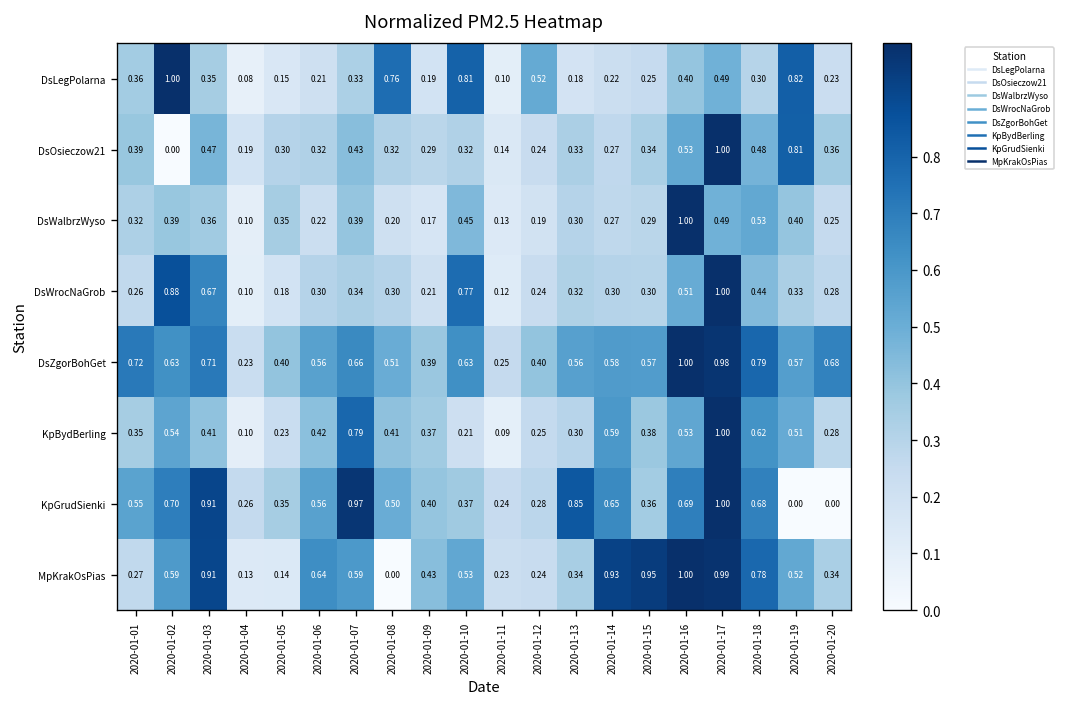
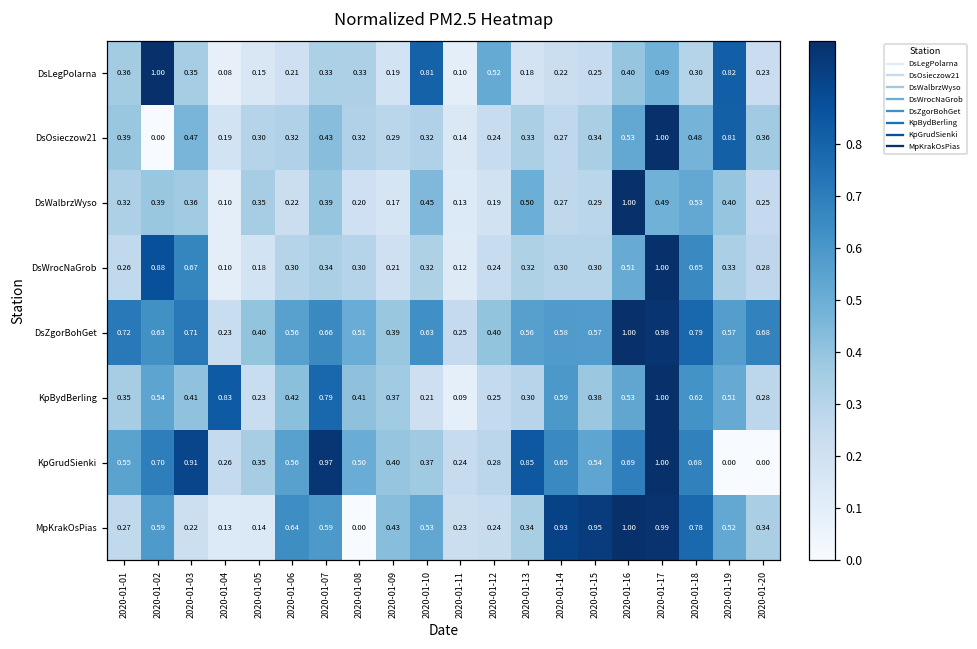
  {
    "DsLegPolarna": {
      "2020-01-01": 0.36,
      "2020-01-02": 1.00,
      "2020-01-03": 0.35,
      "2020-01-04": 0.08,
      "2020-01-05": 0.15,
      "2020-01-06": 0.21,
      "2020-01-07": 0.33,
-     "2020-01-08": 0.76,
+     "2020-01-08": 0.33,
      "2020-01-09": 0.19,
      "2020-01-10": 0.81,
      "2020-01-11": 0.10,
      "2020-01-12": 0.52,
      "2020-01-13": 0.18,
      "2020-01-14": 0.22,
      "2020-01-15": 0.25,
      "2020-01-16": 0.40,
      "2020-01-17": 0.49,
      "2020-01-18": 0.30,
      "2020-01-19": 0.82,
      "2020-01-20": 0.23
    },
    "DsOsieczow21": {
      "2020-01-01": 0.39,
      "2020-01-02": 0.00,
      "2020-01-03": 0.47,
      "2020-01-04": 0.19,
      "2020-01-05": 0.30,
      "2020-01-06": 0.32,
      "2020-01-07": 0.43,
      "2020-01-08": 0.32,
      "2020-01-09": 0.29,
      "2020-01-10": 0.32,
      "2020-01-11": 0.14,
      "2020-01-12": 0.24,
      "2020-01-13": 0.33,
      "2020-01-14": 0.27,
      "2020-01-15": 0.34,
      "2020-01-16": 0.53,
      "2020-01-17": 1.00,
      "2020-01-18": 0.48,
      "2020-01-19": 0.81,
      "2020-01-20": 0.36
    },
    "DsWalbrzWyso": {
      "2020-01-01": 0.32,
      "2020-01-02": 0.39,
      "2020-01-03": 0.36,
      "2020-01-04": 0.10,
      "2020-01-05": 0.35,
      "2020-01-06": 0.22,
      "2020-01-07": 0.39,
      "2020-01-08": 0.20,
      "2020-01-09": 0.17,
      "2020-01-10": 0.45,
      "2020-01-11": 0.13,
      "2020-01-12": 0.19,
-     "2020-01-13": 0.30,
+     "2020-01-13": 0.50,
      "2020-01-14": 0.27,
      "2020-01-15": 0.29,
      "2020-01-16": 1.00,
      "2020-01-17": 0.49,
      "2020-01-18": 0.53,
      "2020-01-19": 0.40,
      "2020-01-20": 0.25
    },
    "DsWrocNaGrob": {
      "2020-01-01": 0.26,
      "2020-01-02": 0.88,
      "2020-01-03": 0.67,
      "2020-01-04": 0.10,
      "2020-01-05": 0.18,
      "2020-01-06": 0.30,
      "2020-01-07": 0.34,
      "2020-01-08": 0.30,
      "2020-01-09": 0.21,
-     "2020-01-10": 0.77,
+     "2020-01-10": 0.32,
      "2020-01-11": 0.12,
      "2020-01-12": 0.24,
      "2020-01-13": 0.32,
      "2020-01-14": 0.30,
      "2020-01-15": 0.30,
      "2020-01-16": 0.51,
      "2020-01-17": 1.00,
-     "2020-01-18": 0.44,
+     "2020-01-18": 0.65,
      "2020-01-19": 0.33,
      "2020-01-20": 0.28
    },
    "DsZgorBohGet": {
      "2020-01-01": 0.72,
      "2020-01-02": 0.63,
      "2020-01-03": 0.71,
      "2020-01-04": 0.23,
      "2020-01-05": 0.40,
      "2020-01-06": 0.56,
      "2020-01-07": 0.66,
      "2020-01-08": 0.51,
      "2020-01-09": 0.39,
      "2020-01-10": 0.63,
      "2020-01-11": 0.25,
      "2020-01-12": 0.40,
      "2020-01-13": 0.56,
      "2020-01-14": 0.58,
      "2020-01-15": 0.57,
      "2020-01-16": 1.00,
      "2020-01-17": 0.98,
      "2020-01-18": 0.79,
      "2020-01-19": 0.57,
      "2020-01-20": 0.68
    },
    "KpBydBerling": {
      "2020-01-01": 0.35,
      "2020-01-02": 0.54,
      "2020-01-03": 0.41,
-     "2020-01-04": 0.10,
+     "2020-01-04": 0.83,
      "2020-01-05": 0.23,
      "2020-01-06": 0.42,
      "2020-01-07": 0.79,
      "2020-01-08": 0.41,
      "2020-01-09": 0.37,
      "2020-01-10": 0.21,
      "2020-01-11": 0.09,
      "2020-01-12": 0.25,
      "2020-01-13": 0.30,
      "2020-01-14": 0.59,
      "2020-01-15": 0.38,
      "2020-01-16": 0.53,
      "2020-01-17": 1.00,
      "2020-01-18": 0.62,
      "2020-01-19": 0.51,
      "2020-01-20": 0.28
    },
    "KpGrudSienki": {
      "2020-01-01": 0.55,
      "2020-01-02": 0.70,
      "2020-01-03": 0.91,
      "2020-01-04": 0.26,
      "2020-01-05": 0.35,
      "2020-01-06": 0.56,
      "2020-01-07": 0.97,
      "2020-01-08": 0.50,
      "2020-01-09": 0.40,
      "2020-01-10": 0.37,
      "2020-01-11": 0.24,
      "2020-01-12": 0.28,
      "2020-01-13": 0.85,
      "2020-01-14": 0.65,
-     "2020-01-15": 0.36,
+     "2020-01-15": 0.54,
      "2020-01-16": 0.69,
      "2020-01-17": 1.00,
      "2020-01-18": 0.68,
      "2020-01-19": 0.00,
      "2020-01-20": 0.00
    },
    "MpKrakOsPias": {
      "2020-01-01": 0.27,
      "2020-01-02": 0.59,
-     "2020-01-03": 0.91,
+     "2020-01-03": 0.22,
      "2020-01-04": 0.13,
      "2020-01-05": 0.14,
      "2020-01-06": 0.64,
      "2020-01-07": 0.59,
      "2020-01-08": 0.00,
      "2020-01-09": 0.43,
      "2020-01-10": 0.53,
      "2020-01-11": 0.23,
      "2020-01-12": 0.24,
      "2020-01-13": 0.34,
      "2020-01-14": 0.93,
      "2020-01-15": 0.95,
      "2020-01-16": 1.00,
      "2020-01-17": 0.99,
      "2020-01-18": 0.78,
      "2020-01-19": 0.52,
      "2020-01-20": 0.34
    }
  }
